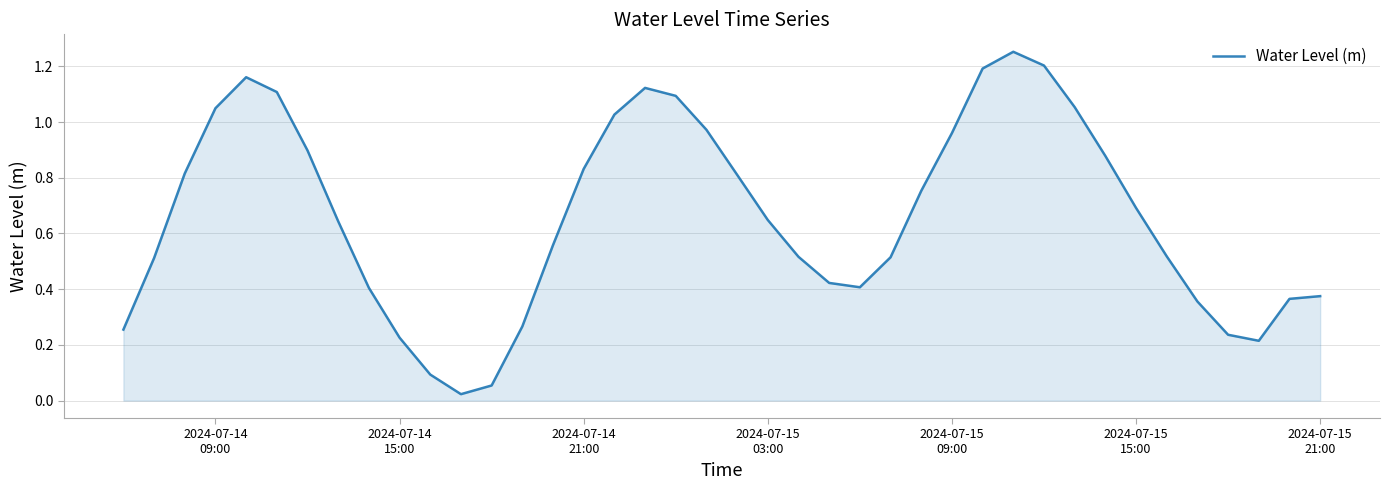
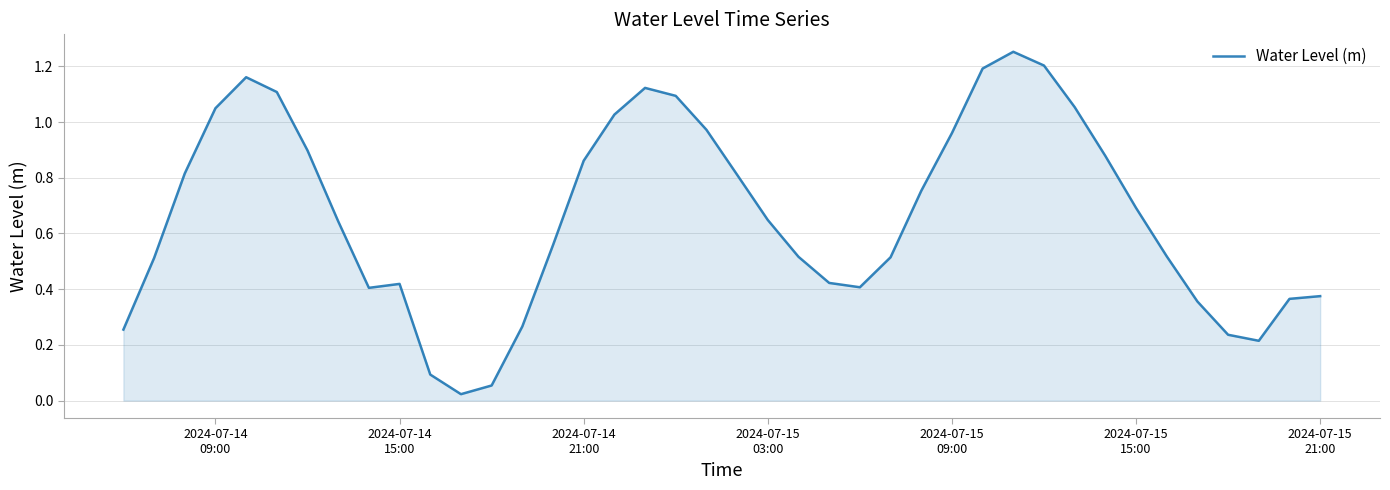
  {
    "2024-07-14 09:00": 1.05,
-   "2024-07-14 15:00": 0.23,
-   "2024-07-14 21:00": 0.83,
+   "2024-07-14 15:00": 0.42,
+   "2024-07-14 21:00": 0.86,
    "2024-07-15 03:00": 0.65,
    "2024-07-15 09:00": 0.96,
    "2024-07-15 15:00": 0.69,
    "2024-07-15 21:00": 0.37
  }
